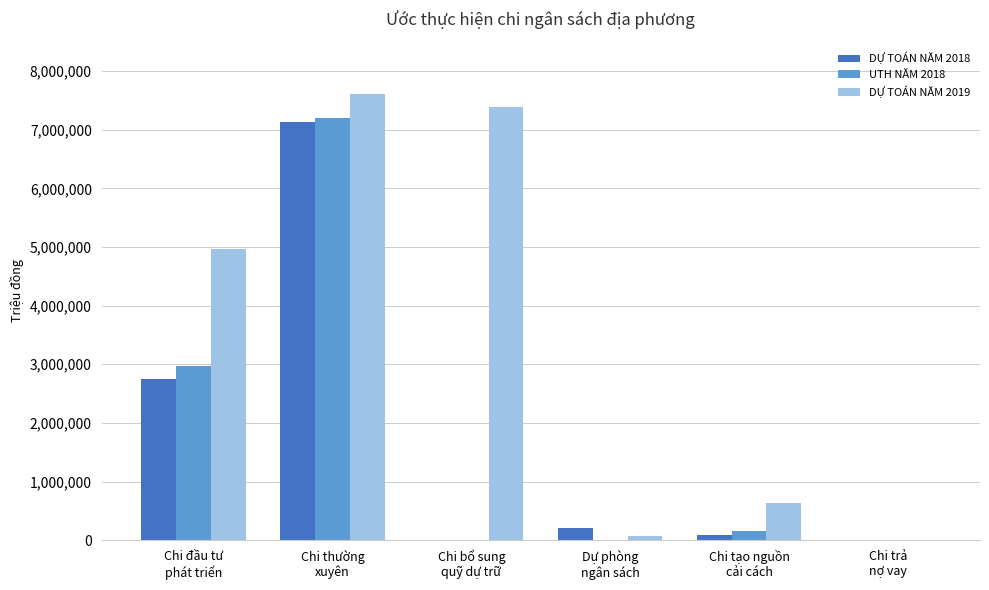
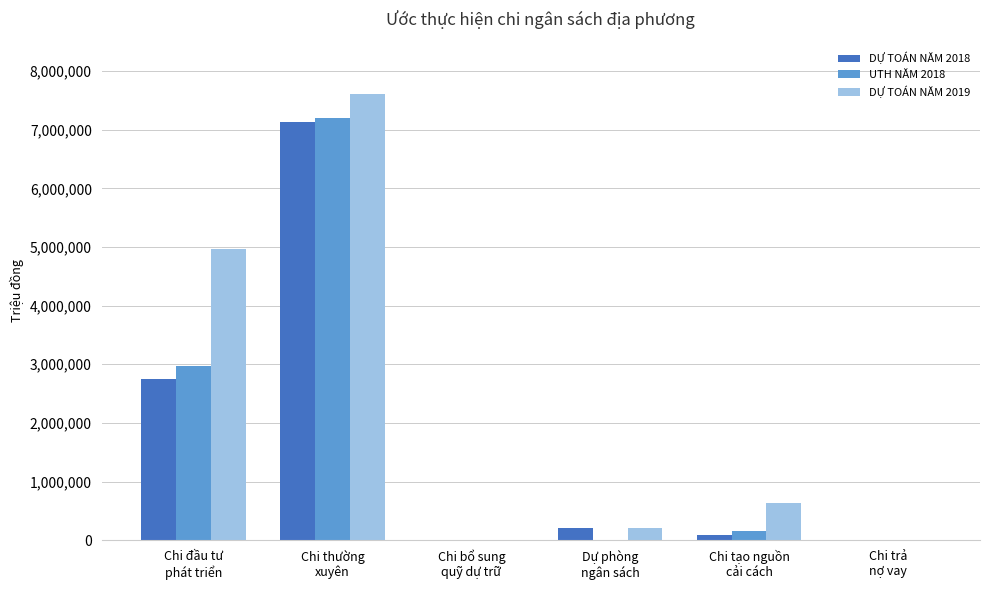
  {
    "DỰ TOÁN NĂM 2019": {
      "Chi đầu tư phát triển": "5,000,000",
      "Chi thường xuyên": "7,600,000",
-     "Chi bổ sung quỹ dự trữ": "7,400,000",
-     "Dự phòng ngân sách": "100,000",
+     "Chi bổ sung quỹ dự trữ": "0",
+     "Dự phòng ngân sách": "200,000",
      "Chi tạo nguồn cải cách": "600,000"
    }
  }
